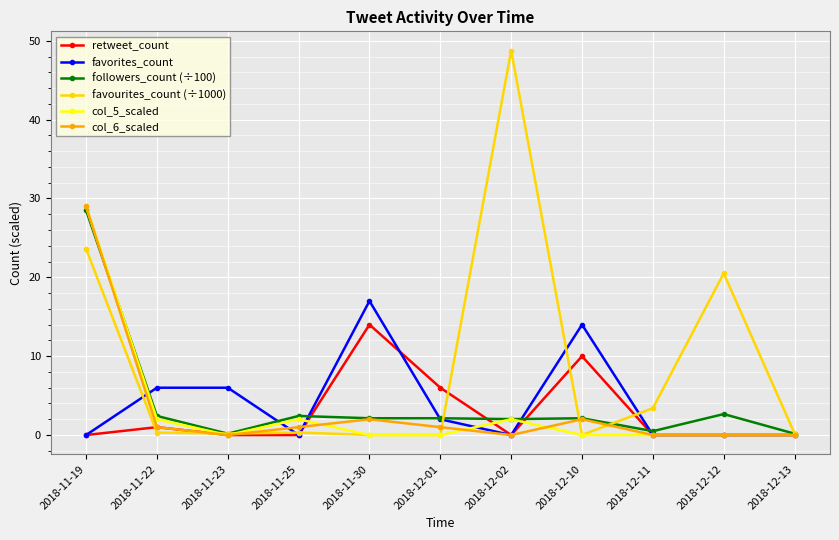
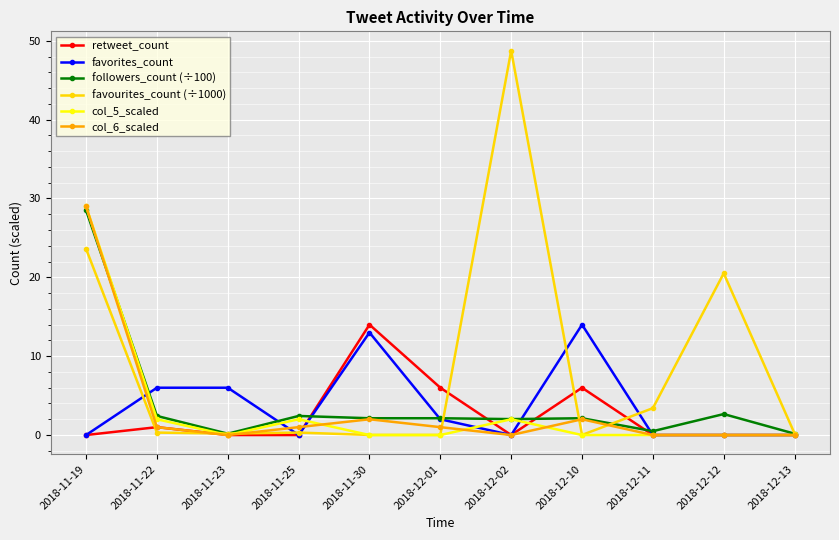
  {
    "retweet_count": {
      "2018-11-30": 14,
      "2018-12-01": 6,
-     "2018-12-10": 10
+     "2018-12-10": 6
    },
    "favorites_count": {
      "2018-11-22": 6,
      "2018-11-23": 6,
-     "2018-11-30": 17,
+     "2018-11-30": 13,
      "2018-12-10": 14
    },
    "followers_count (÷100)": {
      "2018-11-19": 29,
      "2018-11-22": 2,
      "2018-11-25": 2,
      "2018-12-11": 0,
      "2018-12-12": 3
    }
  }
